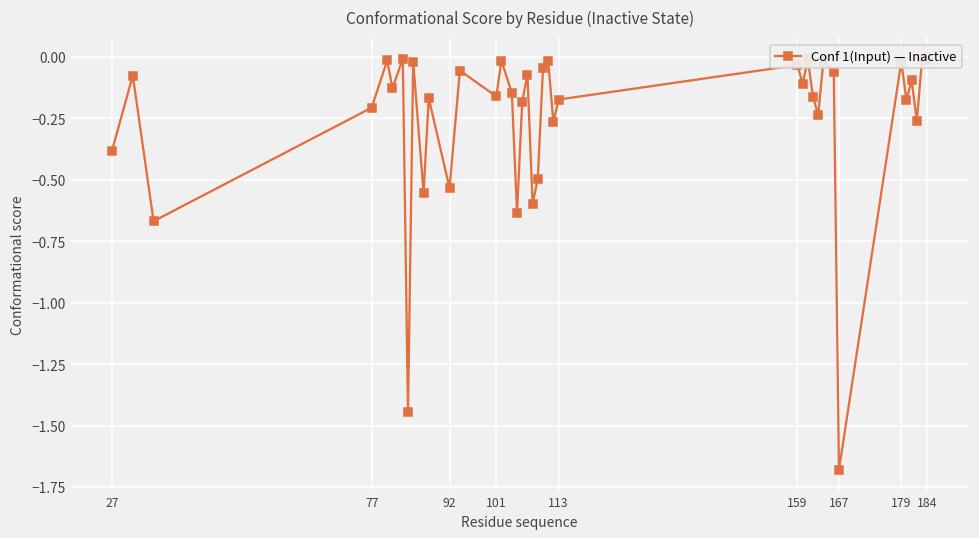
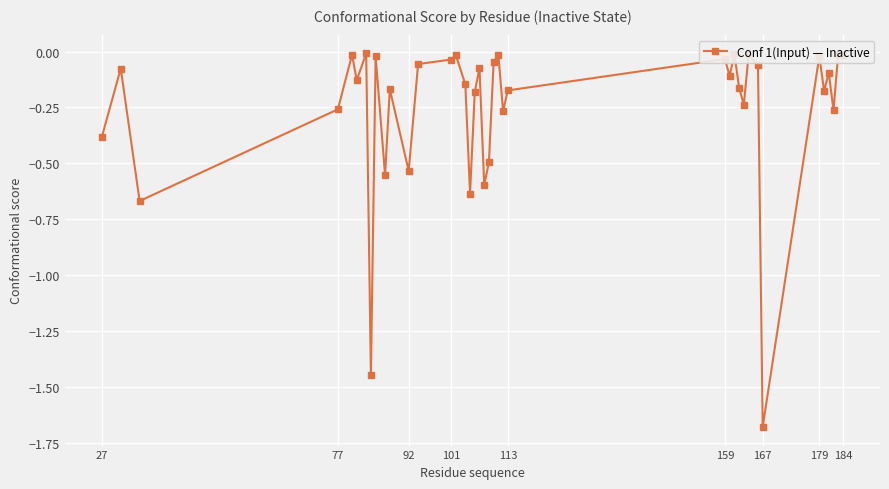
  {
    "27": -0.38,
-   "77": -0.21,
+   "77": -0.26,
    "92": -0.53,
-   "101": -0.16,
+   "101": -0.04,
    "113": -0.17,
    "167": -1.68
  }
